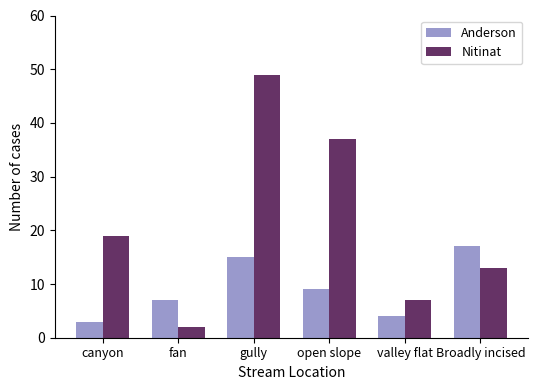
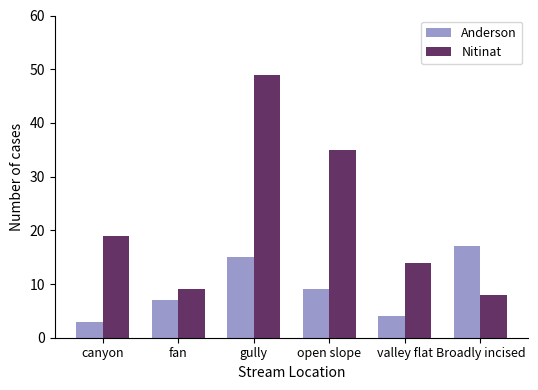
  {
    "Anderson": {
      "canyon": 3,
      "fan": 7,
      "gully": 15,
      "open slope": 9,
      "valley flat": 4,
      "Broadly incised": 17
    },
    "Nitinat": {
      "canyon": 19,
-     "fan": 2,
+     "fan": 9,
      "gully": 49,
-     "open slope": 37,
-     "valley flat": 7,
-     "Broadly incised": 13
+     "open slope": 35,
+     "valley flat": 14,
+     "Broadly incised": 8
    }
  }
